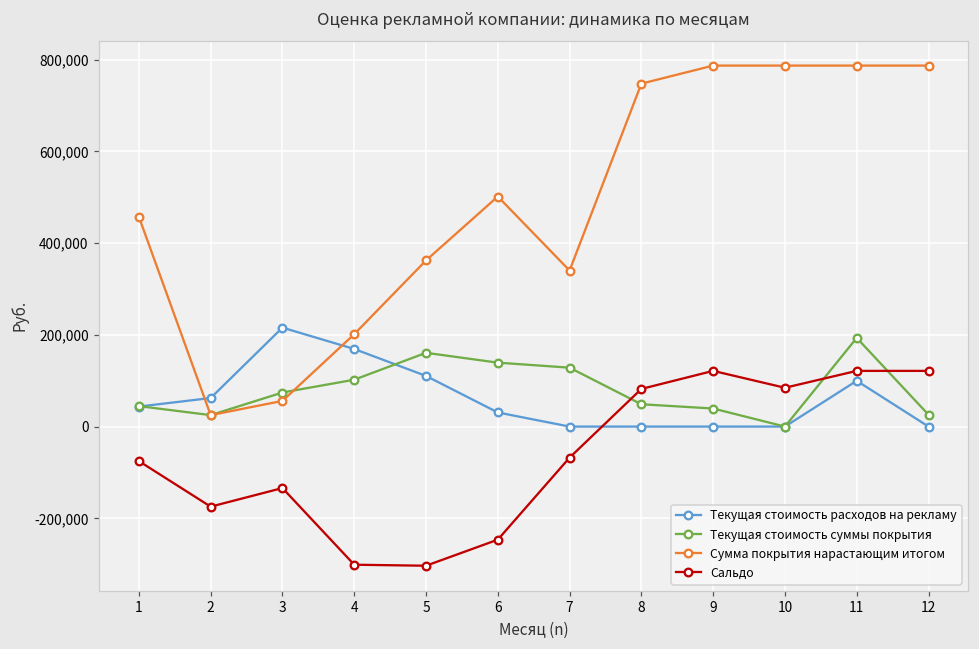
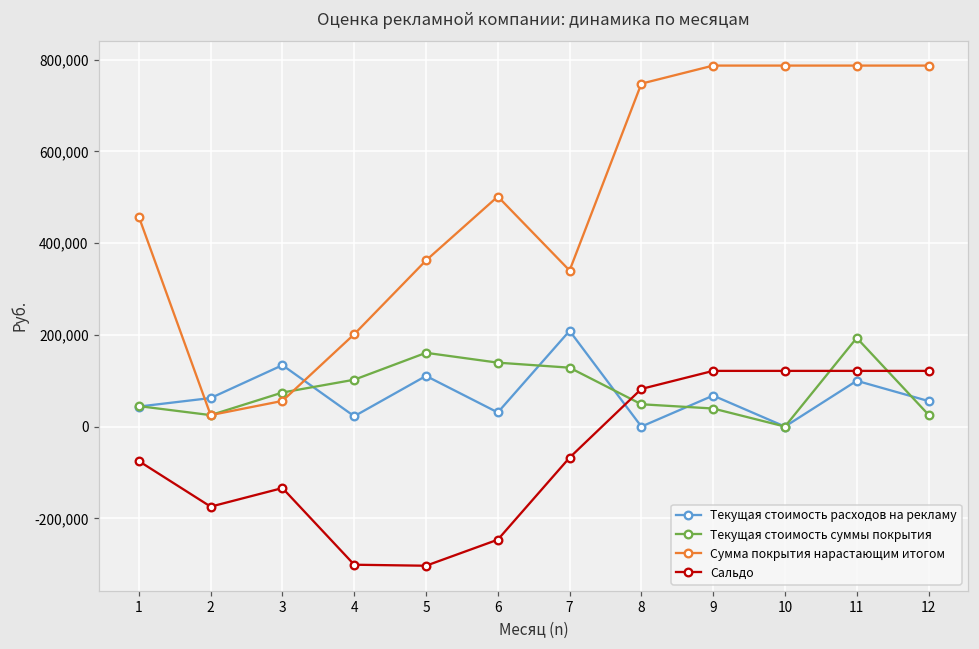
  {
    "Текущая стоимость расходов на рекламу": {
      "2": "60,000",
-     "3": "220,000",
-     "4": "170,000",
+     "3": "130,000",
+     "4": "20,000",
      "5": "110,000",
      "6": "30,000",
-     "7": "0",
+     "7": "210,000",
      "8": "0",
-     "9": "0",
+     "9": "70,000",
      "11": "100,000",
-     "12": "0"
+     "12": "60,000"
    },
    "Текущая стоимость суммы покрытия": {
      "3": "70,000",
      "4": "100,000",
      "5": "160,000",
      "6": "140,000",
      "7": "130,000",
      "8": "50,000",
      "9": "40,000",
      "11": "190,000",
      "12": "30,000"
    },
    "Сумма покрытия нарастающим итогом": {
      "1": "460,000",
      "3": "60,000",
      "4": "200,000",
      "5": "360,000",
      "6": "500,000",
      "7": "340,000",
      "8": "750,000",
      "9": "790,000",
      "10": "790,000",
      "11": "790,000",
      "12": "790,000"
    },
    "Сальдо": {
      "1": "-80,000",
      "2": "-170,000",
      "3": "-130,000",
      "4": "-300,000",
      "5": "-300,000",
      "6": "-250,000",
      "7": "-70,000",
      "8": "80,000",
      "9": "120,000",
-     "10": "80,000",
+     "10": "120,000",
      "11": "120,000",
      "12": "120,000"
    }
  }
